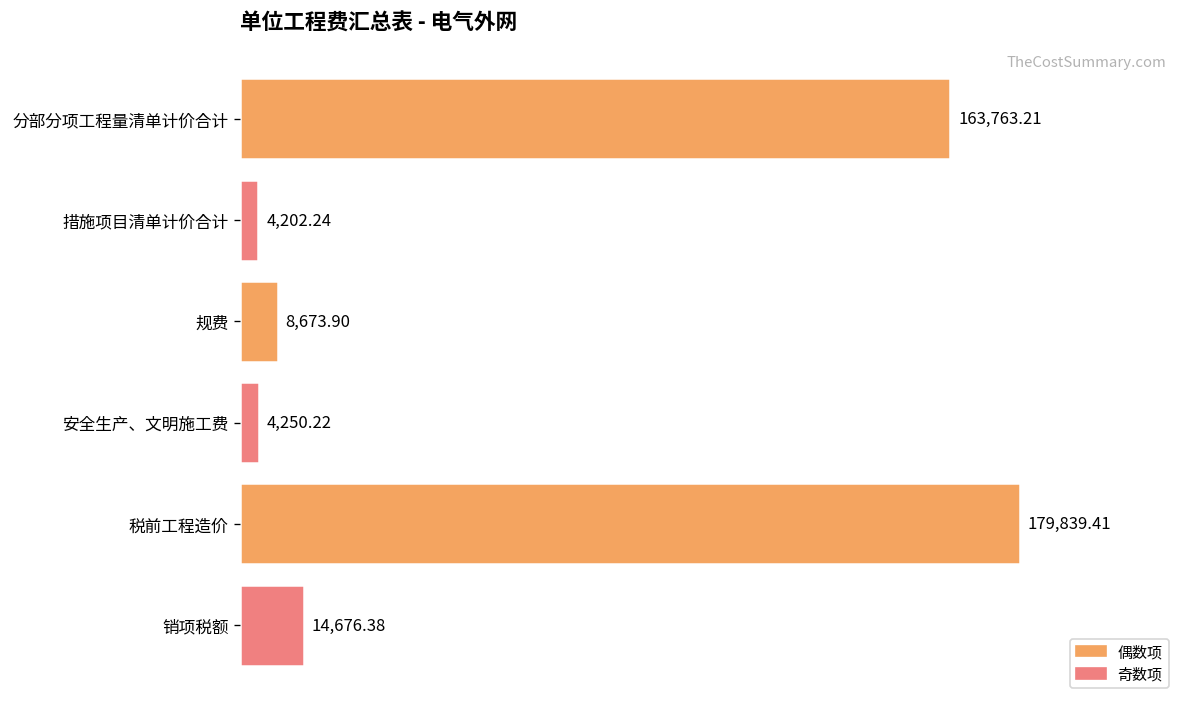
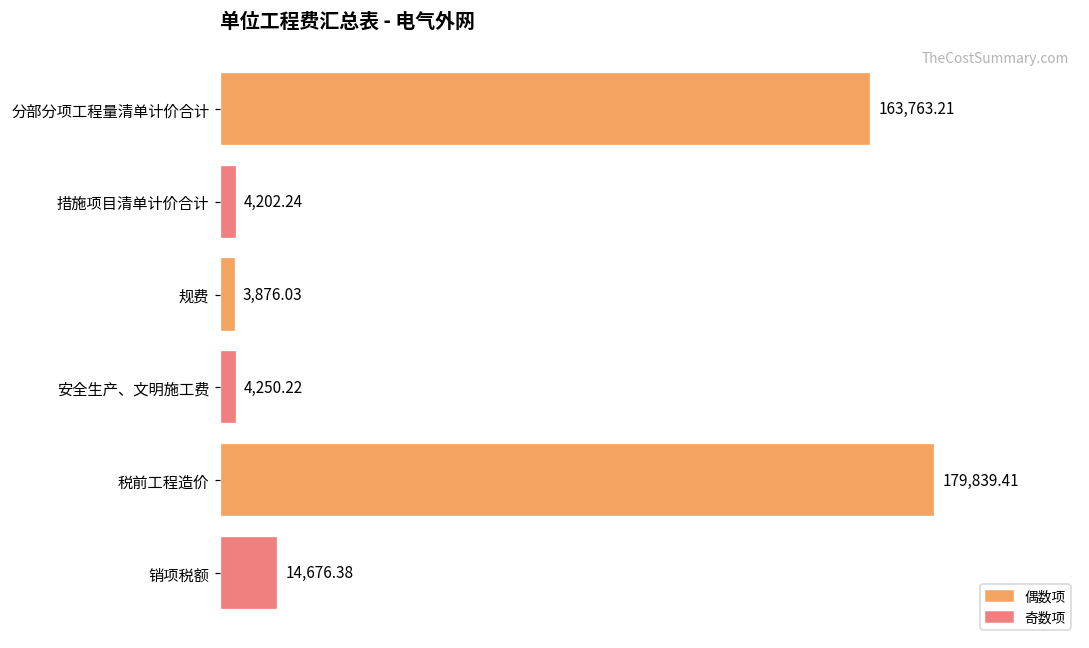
  {
    "分部分项工程量清单计价合计": "163,763.21",
    "措施项目清单计价合计": "4,202.24",
-   "规费": "8,673.90",
+   "规费": "3,876.03",
    "安全生产、文明施工费": "4,250.22",
    "税前工程造价": "179,839.41",
    "销项税额": "14,676.38"
  }
